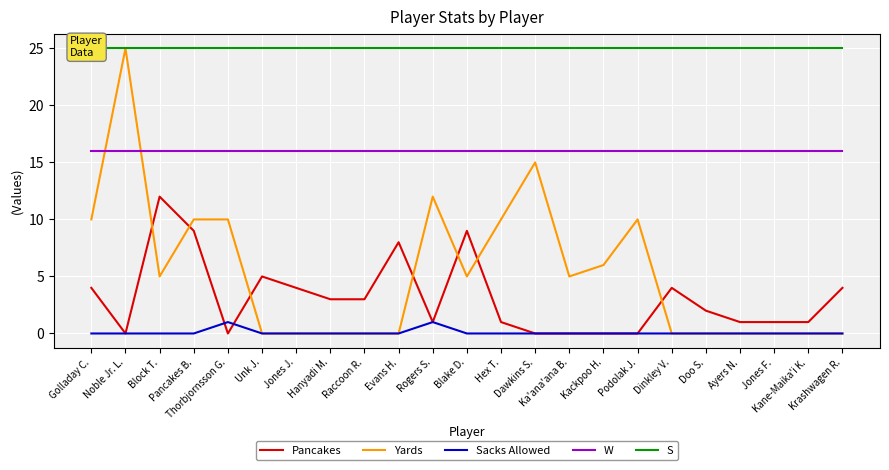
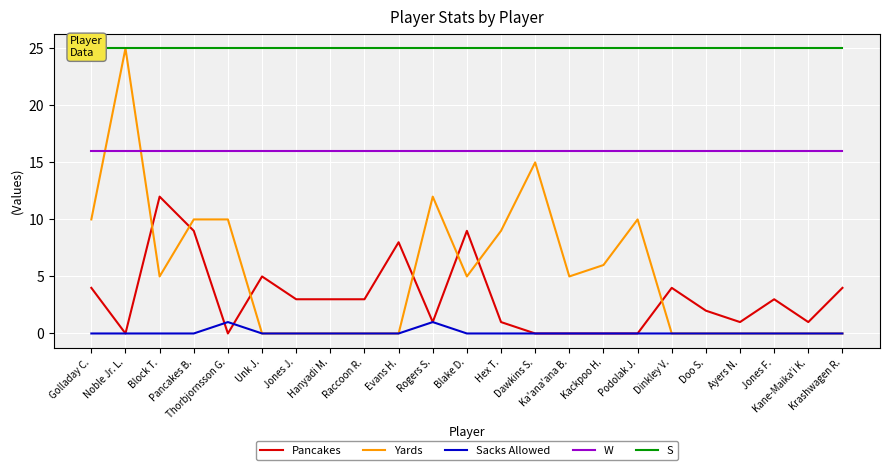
  {
    "Pancakes": {
      "Golladay C.": 4,
      "Block T.": 12,
      "Pancakes B.": 9,
      "Thorbjornsson G.": 0,
      "Unk J.": 5,
-     "Jones J.": 4,
+     "Jones J.": 3,
      "Hanyadi M.": 3,
      "Raccoon R.": 3,
      "Evans H.": 8,
      "Blake D.": 9,
      "Hex T.": 1,
      "Dinkley V.": 4,
      "Doo S.": 2,
      "Ayers N.": 1,
-     "Jones F.": 1,
+     "Jones F.": 3,
      "Kane-Maika'i K.": 1,
      "Krashwagen R.": 4
    },
    "Yards": {
      "Golladay C.": 10,
      "Block T.": 5,
      "Pancakes B.": 10,
      "Thorbjornsson G.": 10,
      "Rogers S.": 12,
      "Blake D.": 5,
-     "Hex T.": 10,
+     "Hex T.": 9,
      "Dawkins S.": 15,
      "Ka'ana'ana B.": 5,
      "Kackpoo H.": 6,
      "Podolak J.": 10
    },
    "Sacks Allowed": {
      "Golladay C.": 0,
      "Block T.": 0,
      "Pancakes B.": 0,
      "Thorbjornsson G.": 1,
      "Blake D.": 0,
      "Hex T.": 0
    },
    "W": {
      "Golladay C.": 16,
      "Noble Jr. L.": 16,
      "Block T.": 16,
      "Pancakes B.": 16,
      "Thorbjornsson G.": 16,
      "Unk J.": 16,
      "Jones J.": 16,
      "Hanyadi M.": 16,
      "Raccoon R.": 16,
      "Evans H.": 16,
      "Rogers S.": 16,
      "Blake D.": 16,
      "Hex T.": 16,
      "Dawkins S.": 16,
      "Ka'ana'ana B.": 16,
      "Kackpoo H.": 16,
      "Podolak J.": 16,
      "Dinkley V.": 16,
      "Doo S.": 16,
      "Ayers N.": 16,
      "Jones F.": 16,
      "Kane-Maika'i K.": 16,
      "Krashwagen R.": 16
    },
    "S": {
      "Block T.": 25,
      "Pancakes B.": 25,
      "Thorbjornsson G.": 25,
      "Unk J.": 25,
      "Jones J.": 25,
      "Hanyadi M.": 25,
      "Raccoon R.": 25,
      "Evans H.": 25,
      "Rogers S.": 25,
      "Blake D.": 25,
      "Hex T.": 25,
      "Dawkins S.": 25,
      "Ka'ana'ana B.": 25,
      "Kackpoo H.": 25,
      "Podolak J.": 25,
      "Dinkley V.": 25,
      "Doo S.": 25,
      "Ayers N.": 25,
      "Jones F.": 25,
      "Kane-Maika'i K.": 25,
      "Krashwagen R.": 25
    }
  }
